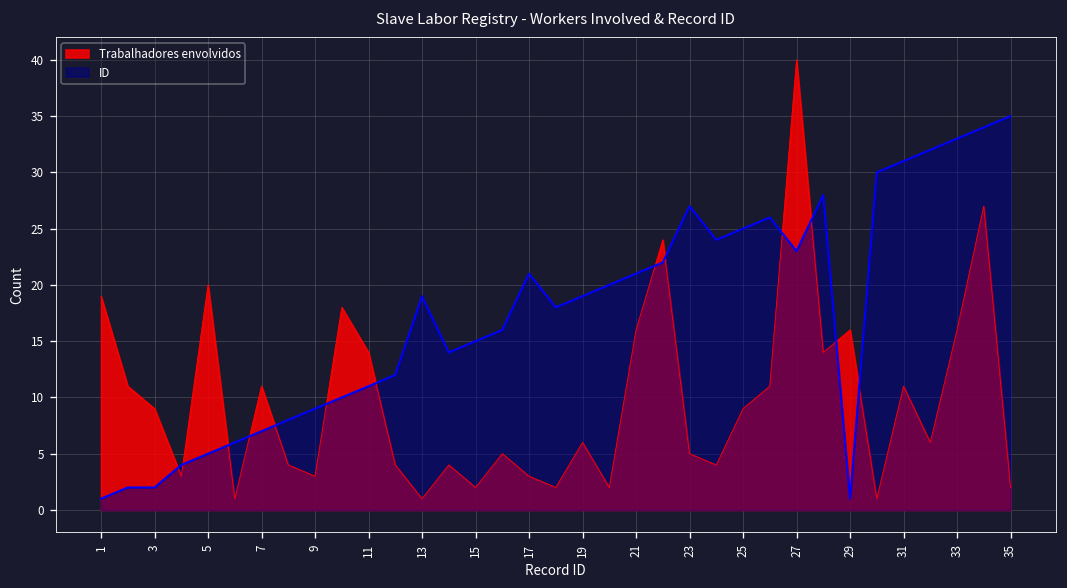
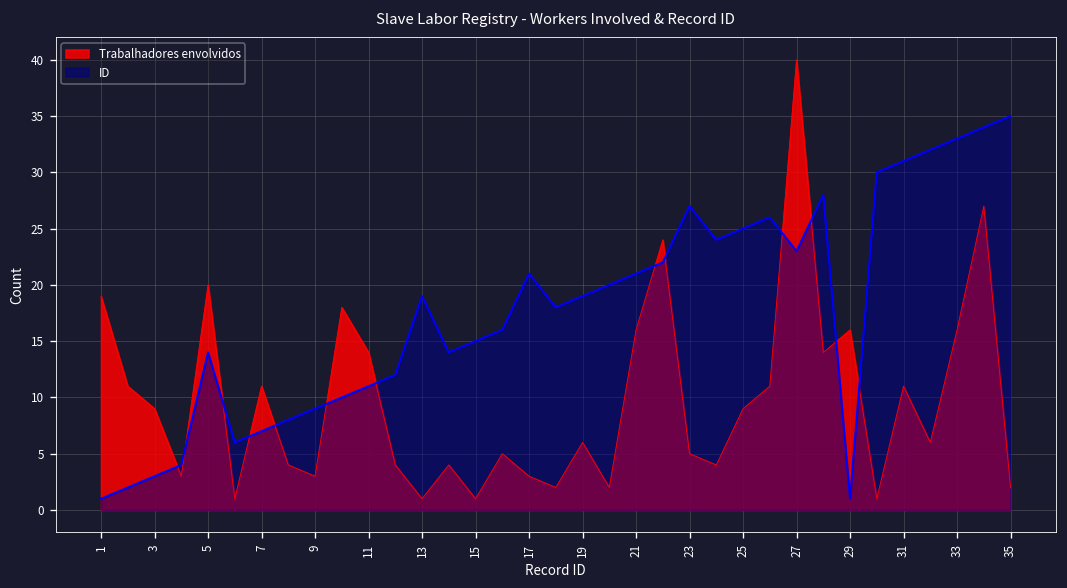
  {
    "Trabalhadores envolvidos": {
      "1": 19,
      "3": 9,
      "5": 20,
      "7": 11,
      "9": 3,
      "11": 14,
      "13": 1,
-     "15": 2,
+     "15": 1,
      "17": 3,
      "19": 6,
      "21": 16,
      "23": 5,
      "25": 9,
      "27": 40,
      "29": 16,
      "31": 11,
      "33": 16,
      "35": 2
    },
    "ID": {
      "1": 1,
-     "3": 2,
-     "5": 5,
+     "3": 3,
+     "5": 14,
      "7": 7,
      "9": 9,
      "11": 11,
      "13": 19,
      "15": 15,
      "17": 21,
      "19": 19,
      "21": 21,
      "23": 27,
      "25": 25,
      "27": 23,
      "29": 1,
      "31": 31,
      "33": 33,
      "35": 35
    }
  }
